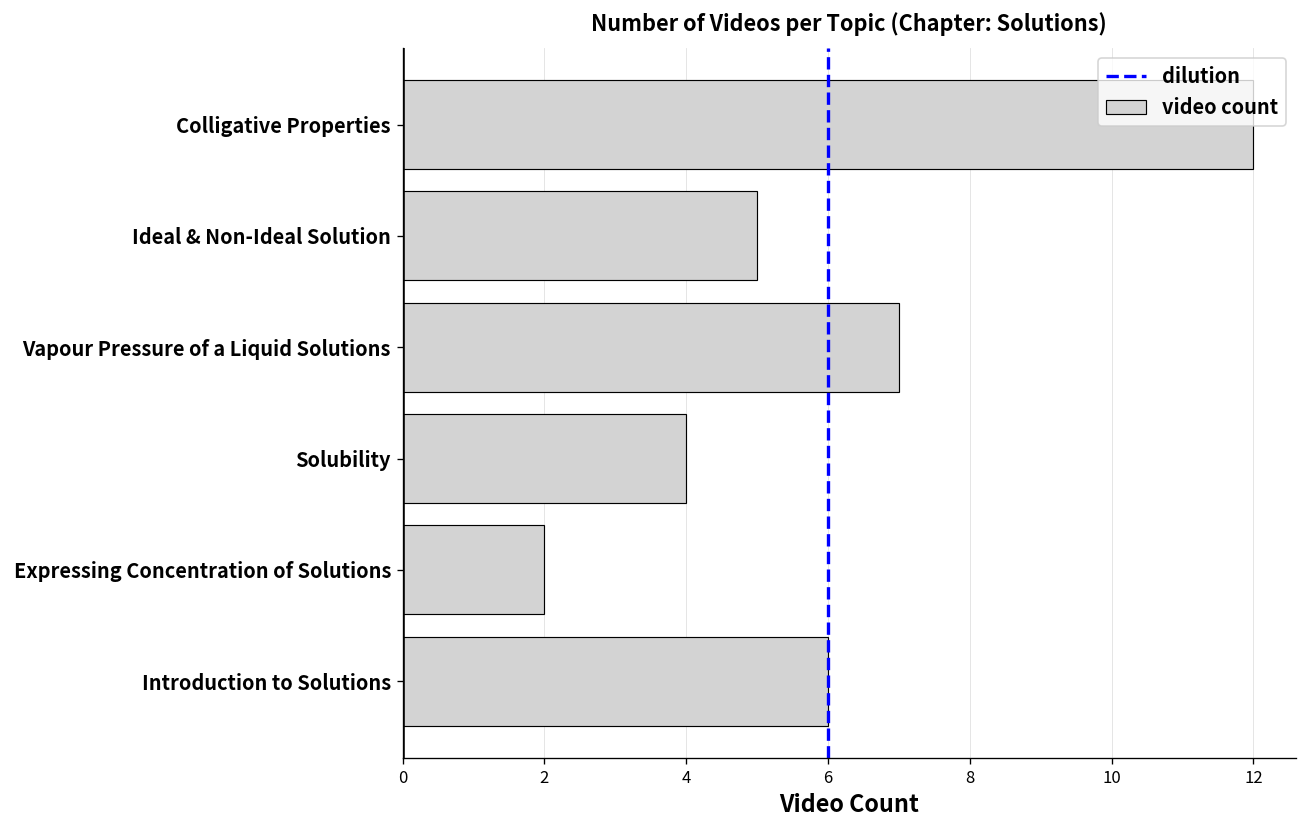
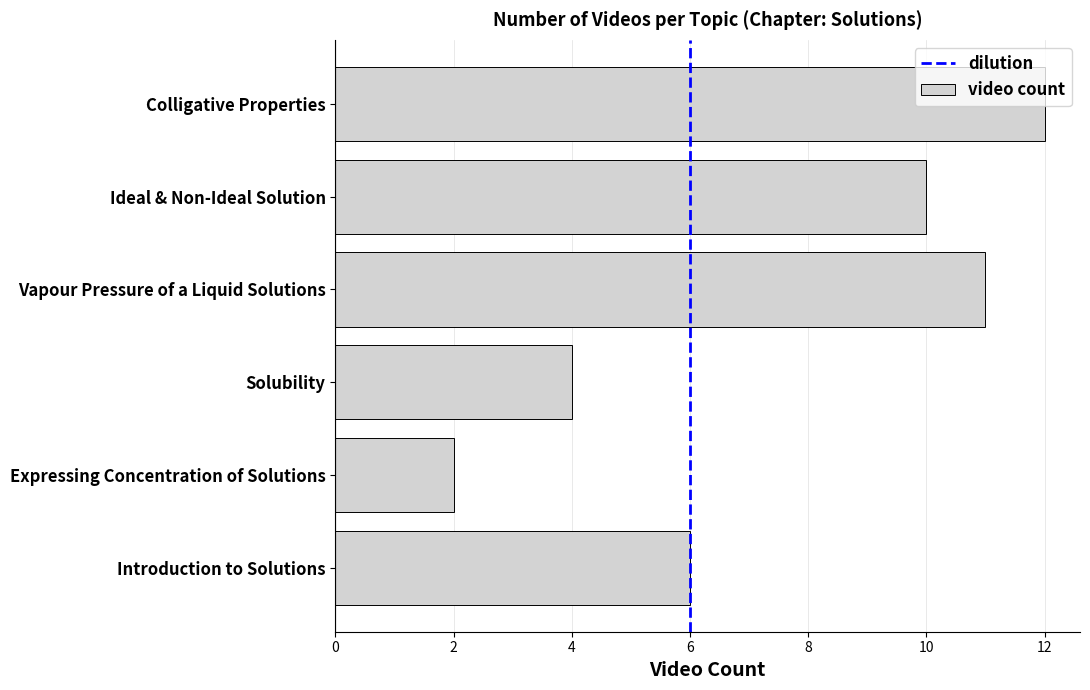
  {
-   "Ideal & Non-Ideal Solution": 5,
-   "Vapour Pressure of a Liquid Solutions": 7,
+   "Ideal & Non-Ideal Solution": 10,
+   "Vapour Pressure of a Liquid Solutions": 11,
    "Solubility": 4,
    "Expressing Concentration of Solutions": 2,
    "Introduction to Solutions": 6
  }
